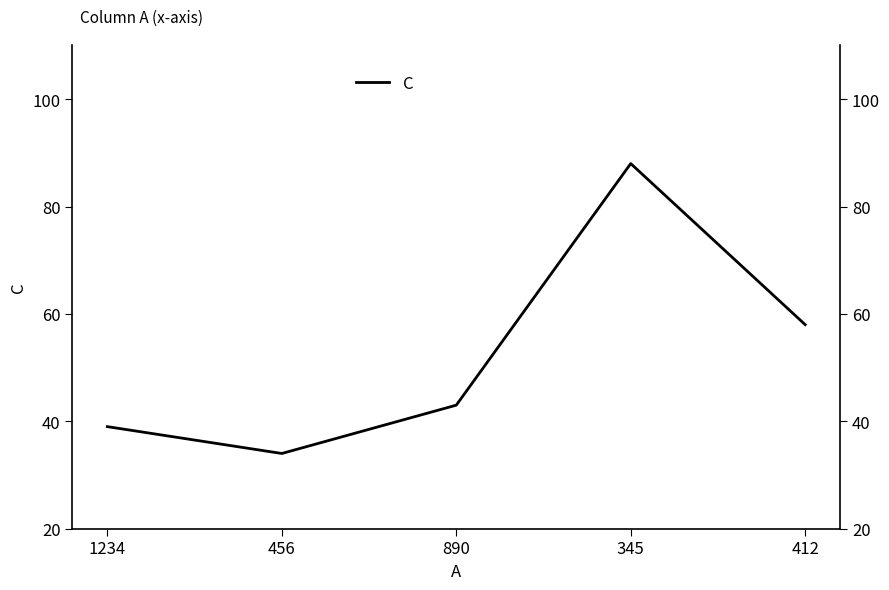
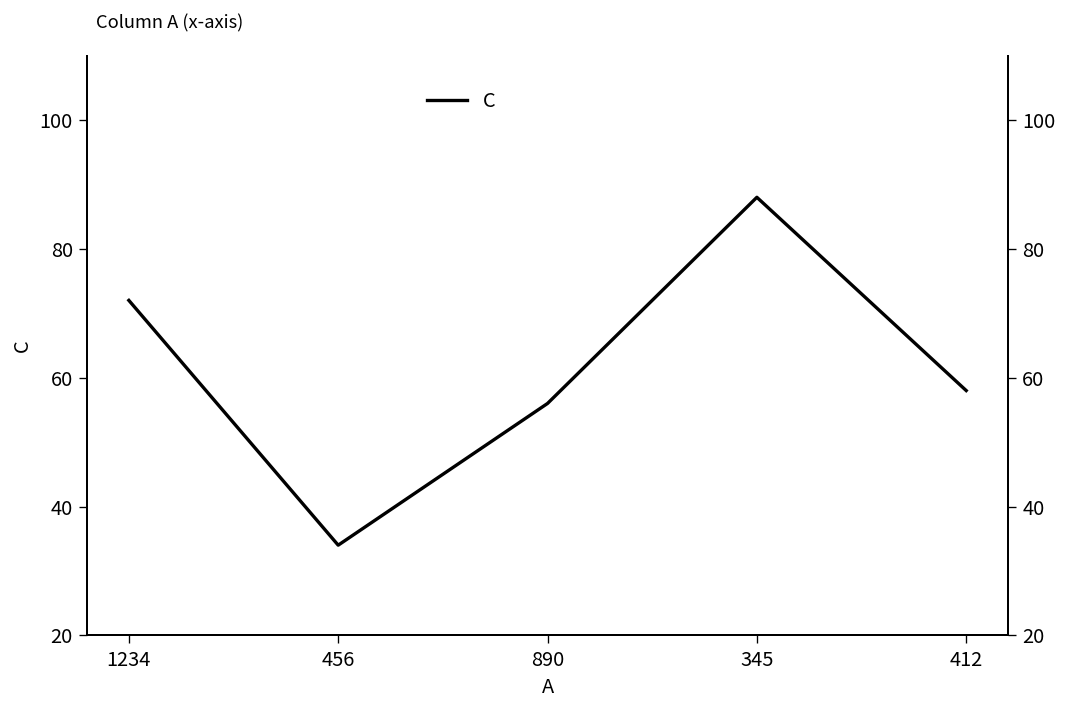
  {
-   "1234": 39,
+   "1234": 72,
    "456": 34,
-   "890": 43,
+   "890": 56,
    "345": 88,
    "412": 58
  }
